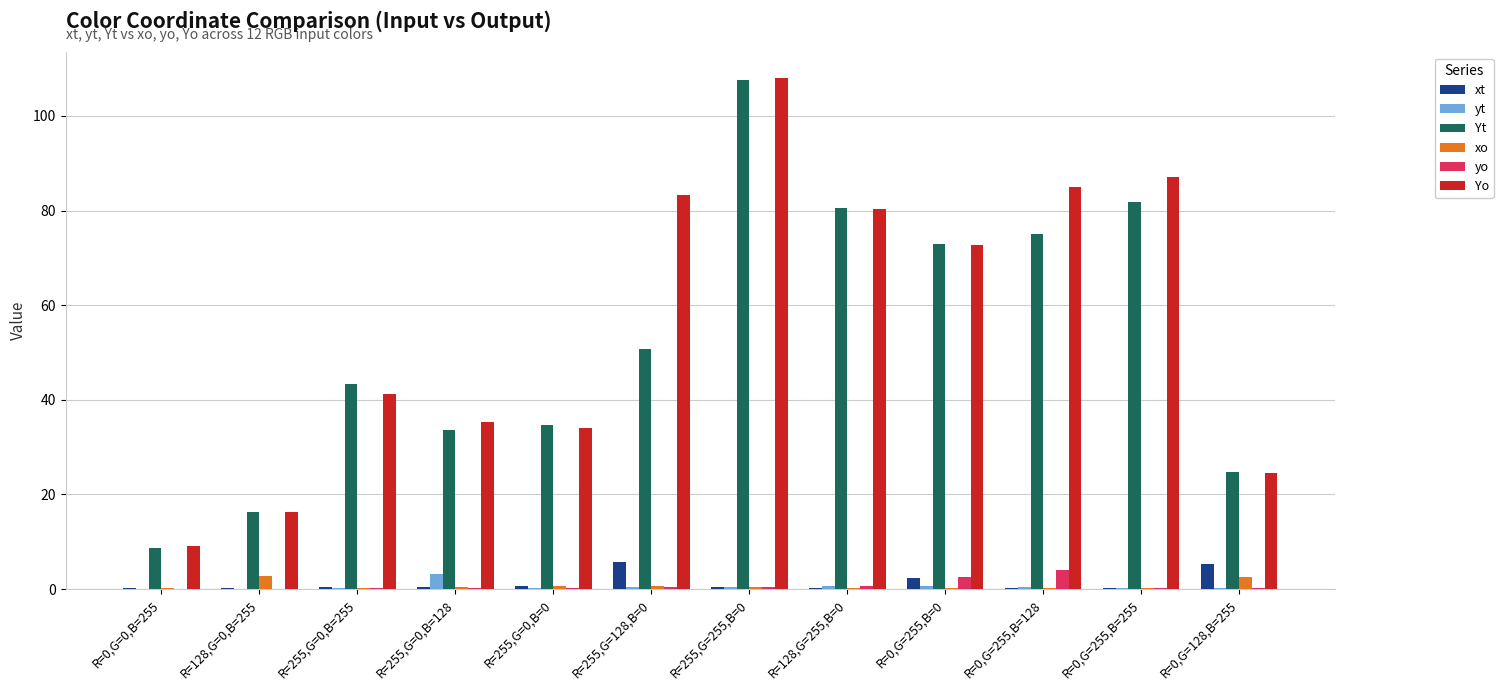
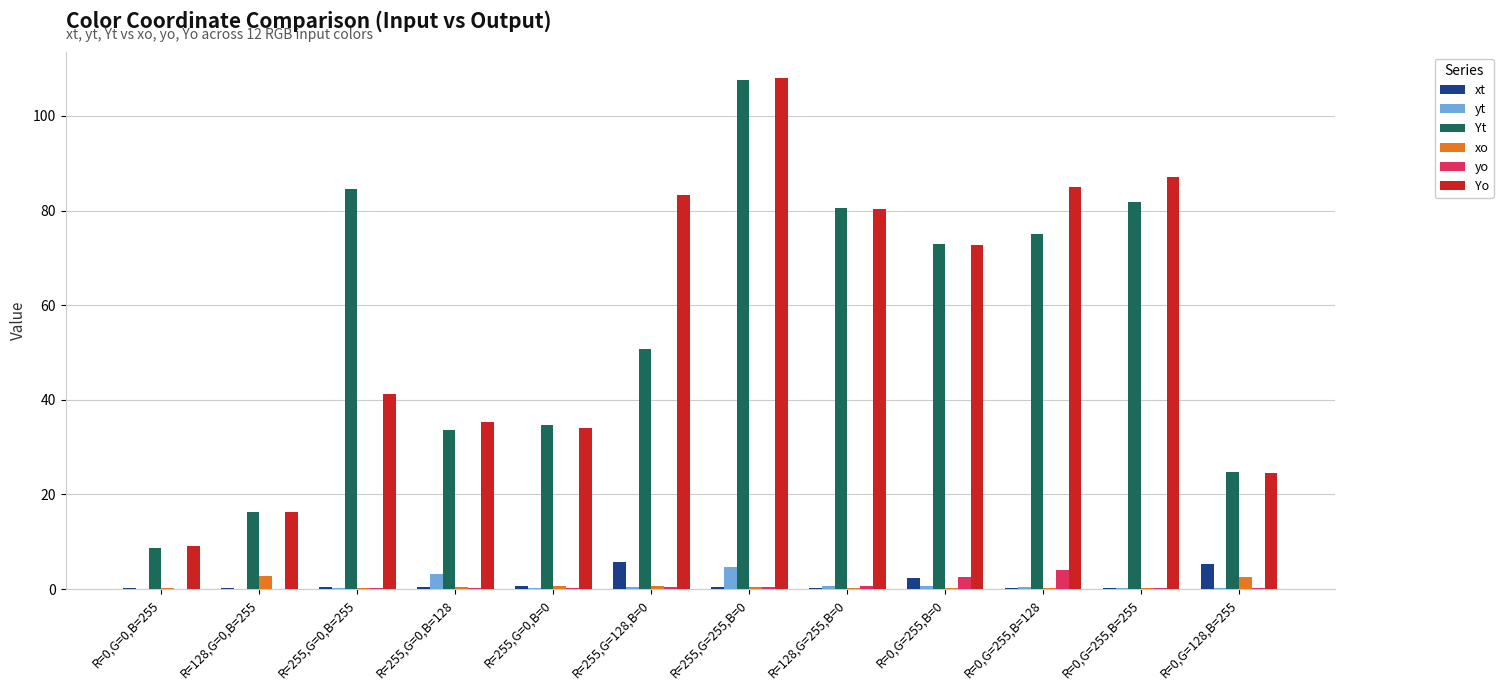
  {
    "xt": {
      "R=255,G=0,B=0": 1,
      "R=255,G=128,B=0": 6,
      "R=0,G=255,B=0": 2,
      "R=0,G=128,B=255": 5
    },
    "yt": {
      "R=255,G=0,B=128": 3,
-     "R=255,G=255,B=0": 1,
+     "R=255,G=255,B=0": 5,
      "R=128,G=255,B=0": 1,
      "R=0,G=255,B=0": 1,
      "R=0,G=255,B=128": 1
    },
    "Yt": {
      "R=0,G=0,B=255": 9,
      "R=128,G=0,B=255": 16,
-     "R=255,G=0,B=255": 43,
+     "R=255,G=0,B=255": 85,
      "R=255,G=0,B=128": 34,
      "R=255,G=0,B=0": 35,
      "R=255,G=128,B=0": 51,
      "R=255,G=255,B=0": 108,
      "R=128,G=255,B=0": 81,
      "R=0,G=255,B=0": 73,
      "R=0,G=255,B=128": 75,
      "R=0,G=255,B=255": 82,
      "R=0,G=128,B=255": 25
    },
    "xo": {
      "R=128,G=0,B=255": 3,
      "R=255,G=0,B=0": 1,
      "R=255,G=128,B=0": 1,
      "R=0,G=128,B=255": 3
    },
    "yo": {
      "R=128,G=255,B=0": 1,
      "R=0,G=255,B=0": 3,
      "R=0,G=255,B=128": 4
    },
    "Yo": {
      "R=0,G=0,B=255": 9,
      "R=128,G=0,B=255": 16,
      "R=255,G=0,B=255": 41,
      "R=255,G=0,B=128": 35,
      "R=255,G=0,B=0": 34,
      "R=255,G=128,B=0": 83,
      "R=255,G=255,B=0": 108,
      "R=128,G=255,B=0": 80,
      "R=0,G=255,B=0": 73,
      "R=0,G=255,B=128": 85,
      "R=0,G=255,B=255": 87,
      "R=0,G=128,B=255": 25
    }
  }
